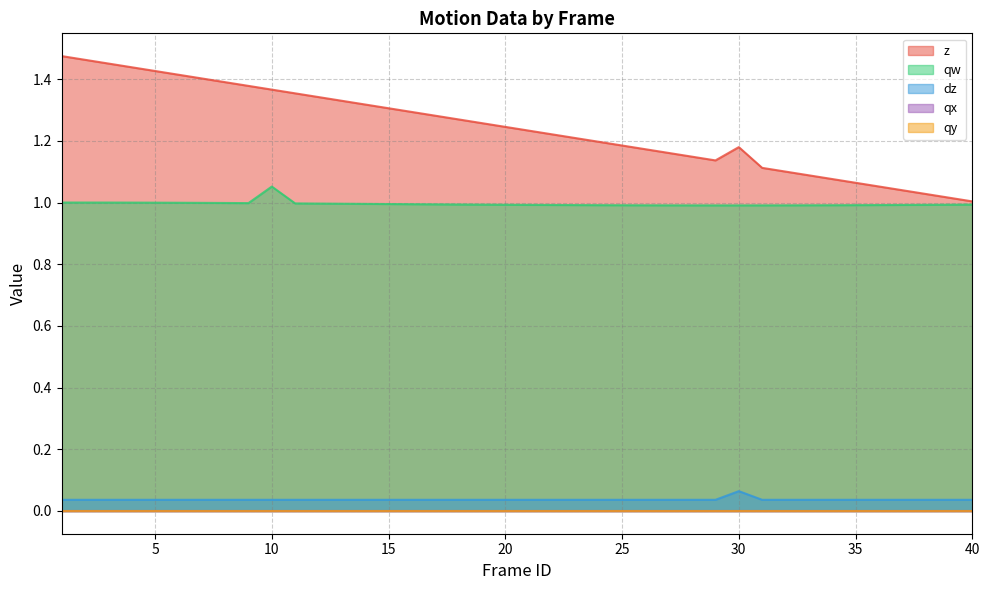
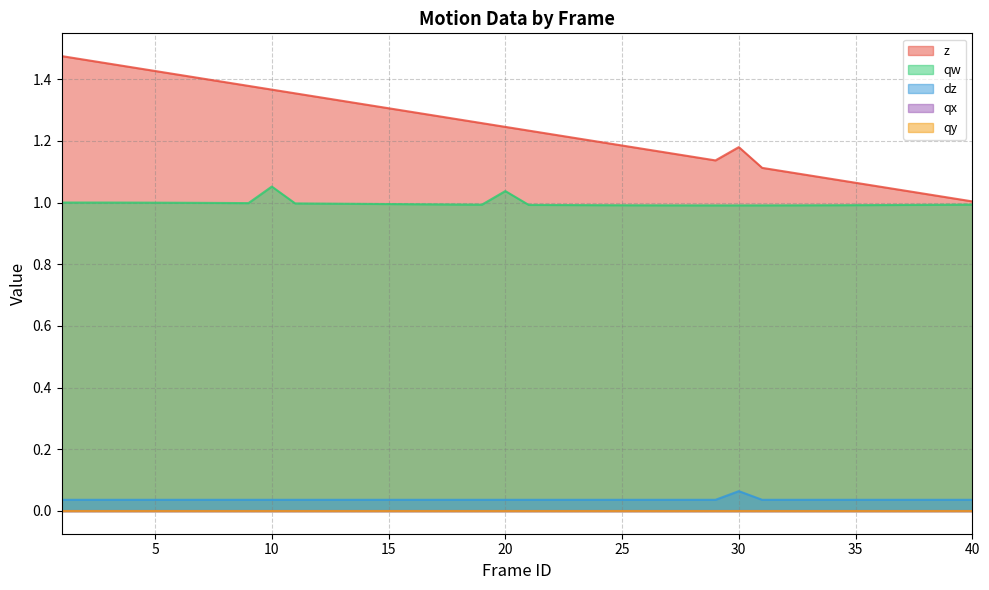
  {
    "z": {
      "5": 1.43,
      "10": 1.37,
      "15": 1.31,
      "20": 1.25,
      "25": 1.18,
      "30": 1.18,
      "35": 1.06,
      "40": 1.00
    },
    "qw": {
      "5": 1.00,
      "10": 1.05,
      "15": 1.00,
-     "20": 0.99,
+     "20": 1.04,
      "25": 0.99,
      "30": 0.99,
      "35": 0.99,
      "40": 0.99
    },
    "dz": {
      "5": 0.04,
      "10": 0.04,
      "15": 0.04,
      "20": 0.04,
      "25": 0.04,
      "30": 0.06,
      "35": 0.04,
      "40": 0.04
    },
    "qy": {
      "5": 0.00,
      "10": 0.00,
      "15": 0.00,
      "20": 0.00,
      "25": 0.00,
      "30": 0.00,
      "35": 0.00,
      "40": 0.00
    }
  }
